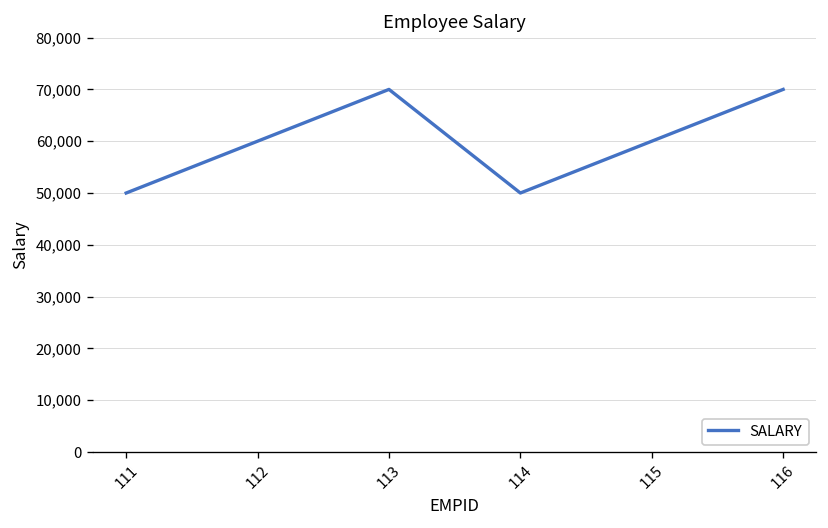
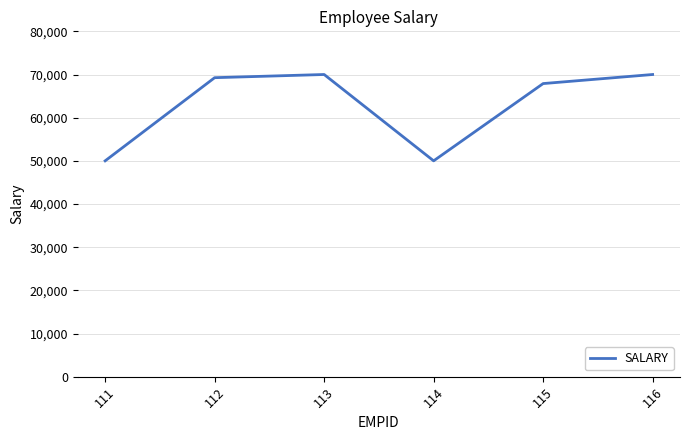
  {
    "111": "50,000",
-   "112": "60,000",
+   "112": "69,000",
    "113": "70,000",
    "114": "50,000",
-   "115": "60,000",
+   "115": "68,000",
    "116": "70,000"
  }
